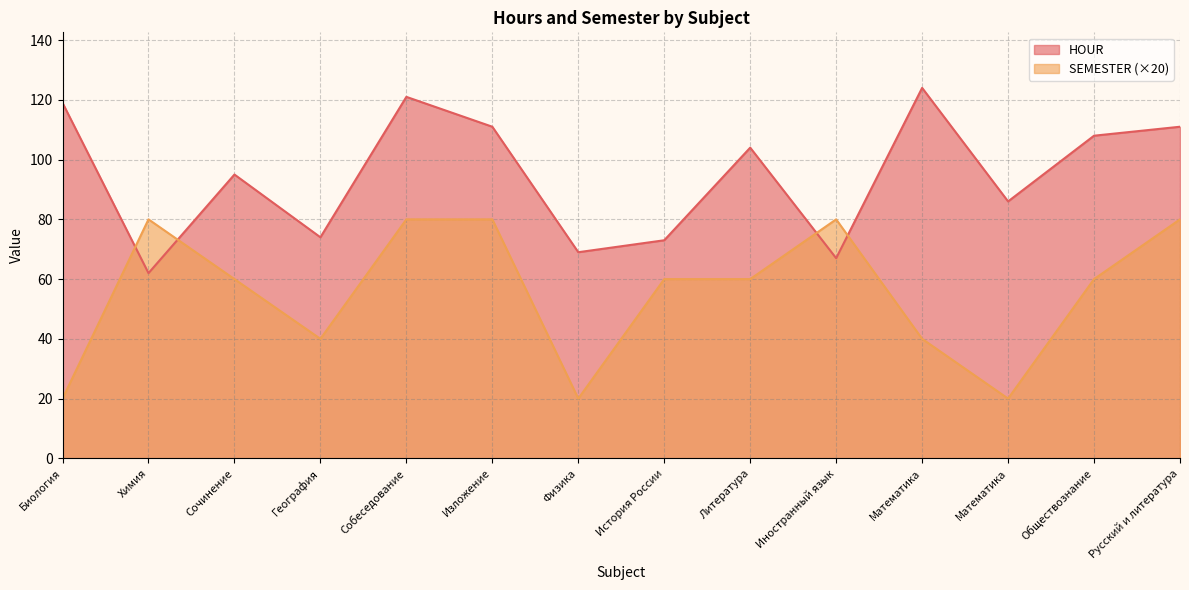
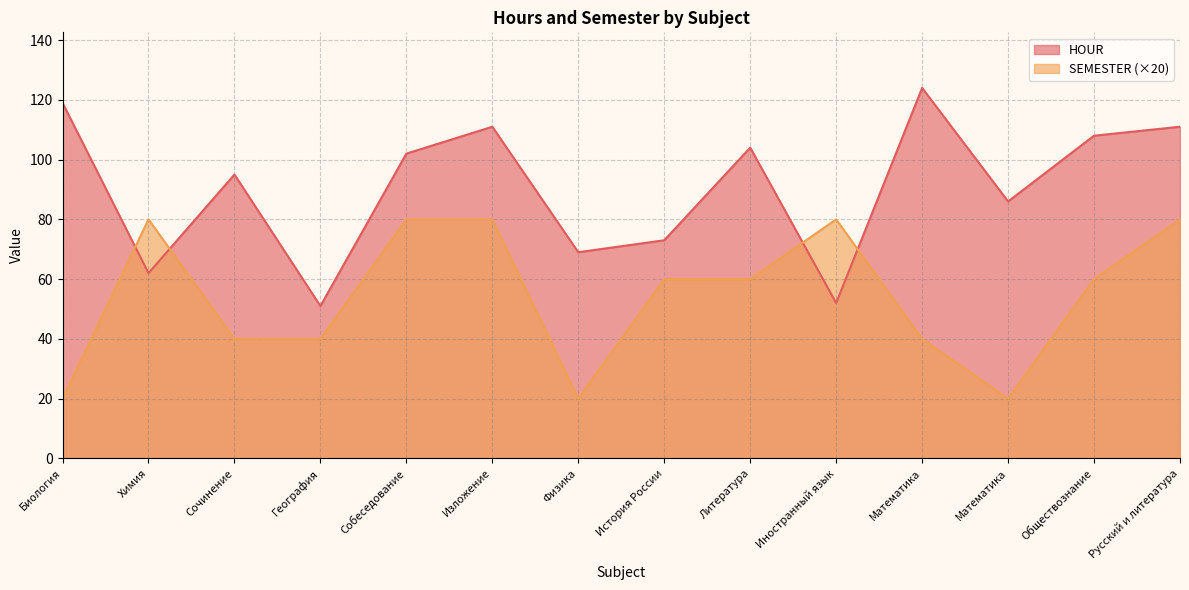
  {
    "HOUR": {
      "Биология": 119,
      "Химия": 62,
      "Сочинение": 95,
-     "География": 74,
-     "Собеседование": 121,
+     "География": 51,
+     "Собеседование": 102,
      "Изложение": 111,
      "Физика": 69,
      "История России": 73,
      "Литература": 104,
-     "Иностранный язык": 67,
+     "Иностранный язык": 52,
      "Обществознание": 108,
      "Русский и литература": 111
    },
    "SEMESTER (×20)": {
      "Биология": 20,
      "Химия": 80,
-     "Сочинение": 60,
+     "Сочинение": 40,
      "География": 40,
      "Собеседование": 80,
      "Изложение": 80,
      "Физика": 20,
      "История России": 60,
      "Литература": 60,
      "Иностранный язык": 80,
      "Обществознание": 60,
      "Русский и литература": 80
    }
  }
